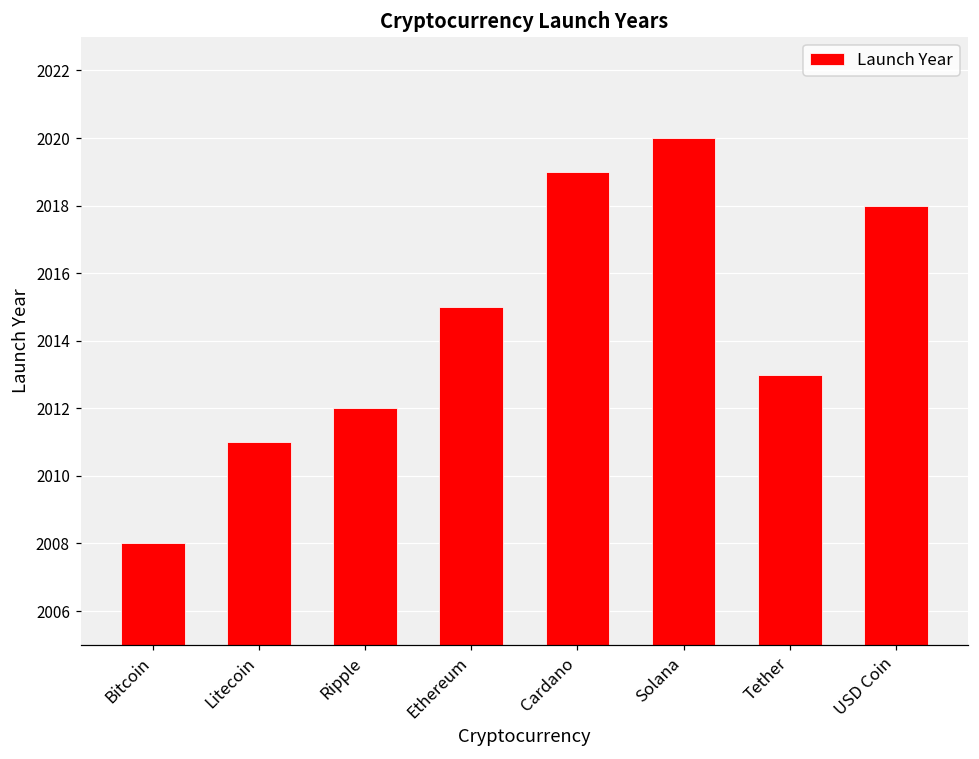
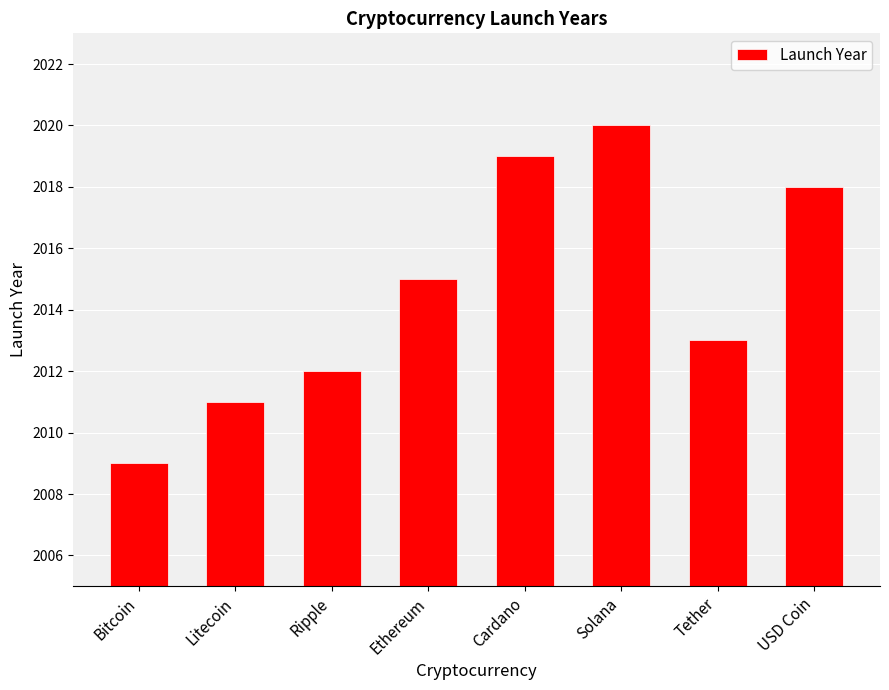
  {
-   "Bitcoin": 2008,
+   "Bitcoin": 2009,
    "Litecoin": 2011,
    "Ripple": 2012,
    "Ethereum": 2015,
    "Cardano": 2019,
    "Solana": 2020,
    "Tether": 2013,
    "USD Coin": 2018
  }
